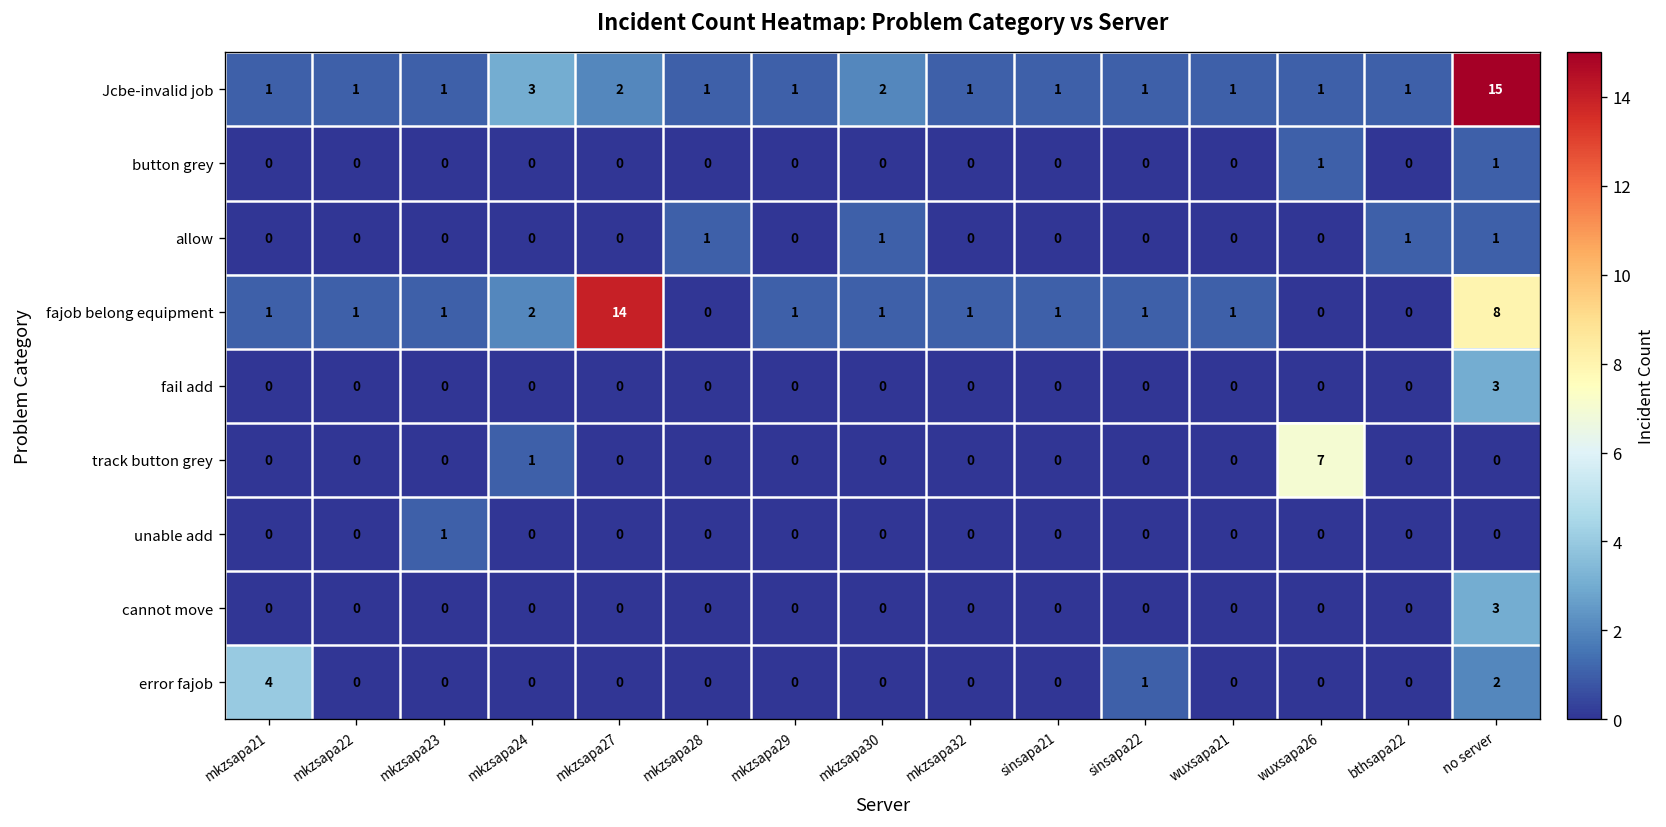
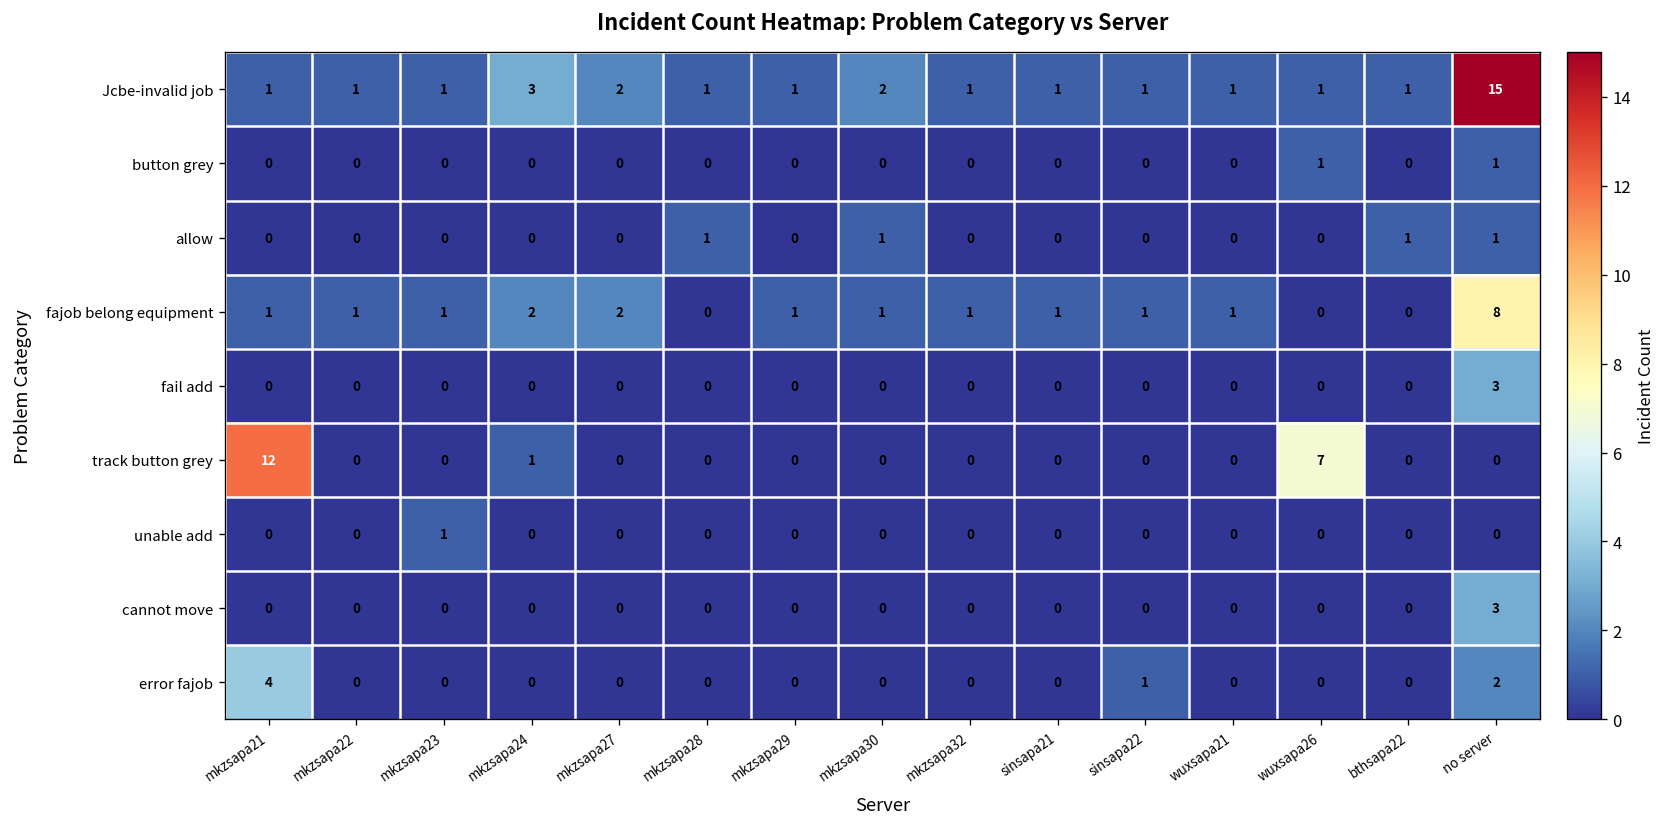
  {
    "Jcbe-invalid job": {
      "mkzsapa21": 1,
      "mkzsapa22": 1,
      "mkzsapa23": 1,
      "mkzsapa24": 3,
      "mkzsapa27": 2,
      "mkzsapa28": 1,
      "mkzsapa29": 1,
      "mkzsapa30": 2,
      "mkzsapa32": 1,
      "sinsapa21": 1,
      "sinsapa22": 1,
      "wuxsapa21": 1,
      "wuxsapa26": 1,
      "bthsapa22": 1,
      "no server": 15
    },
    "button grey": {
      "mkzsapa21": 0,
      "mkzsapa22": 0,
      "mkzsapa23": 0,
      "mkzsapa24": 0,
      "mkzsapa27": 0,
      "mkzsapa28": 0,
      "mkzsapa29": 0,
      "mkzsapa30": 0,
      "mkzsapa32": 0,
      "sinsapa21": 0,
      "sinsapa22": 0,
      "wuxsapa21": 0,
      "wuxsapa26": 1,
      "bthsapa22": 0,
      "no server": 1
    },
    "allow": {
      "mkzsapa21": 0,
      "mkzsapa22": 0,
      "mkzsapa23": 0,
      "mkzsapa24": 0,
      "mkzsapa27": 0,
      "mkzsapa28": 1,
      "mkzsapa29": 0,
      "mkzsapa30": 1,
      "mkzsapa32": 0,
      "sinsapa21": 0,
      "sinsapa22": 0,
      "wuxsapa21": 0,
      "wuxsapa26": 0,
      "bthsapa22": 1,
      "no server": 1
    },
    "fajob belong equipment": {
      "mkzsapa21": 1,
      "mkzsapa22": 1,
      "mkzsapa23": 1,
      "mkzsapa24": 2,
-     "mkzsapa27": 14,
+     "mkzsapa27": 2,
      "mkzsapa28": 0,
      "mkzsapa29": 1,
      "mkzsapa30": 1,
      "mkzsapa32": 1,
      "sinsapa21": 1,
      "sinsapa22": 1,
      "wuxsapa21": 1,
      "wuxsapa26": 0,
      "bthsapa22": 0,
      "no server": 8
    },
    "fail add": {
      "mkzsapa21": 0,
      "mkzsapa22": 0,
      "mkzsapa23": 0,
      "mkzsapa24": 0,
      "mkzsapa27": 0,
      "mkzsapa28": 0,
      "mkzsapa29": 0,
      "mkzsapa30": 0,
      "mkzsapa32": 0,
      "sinsapa21": 0,
      "sinsapa22": 0,
      "wuxsapa21": 0,
      "wuxsapa26": 0,
      "bthsapa22": 0,
      "no server": 3
    },
    "track button grey": {
-     "mkzsapa21": 0,
+     "mkzsapa21": 12,
      "mkzsapa22": 0,
      "mkzsapa23": 0,
      "mkzsapa24": 1,
      "mkzsapa27": 0,
      "mkzsapa28": 0,
      "mkzsapa29": 0,
      "mkzsapa30": 0,
      "mkzsapa32": 0,
      "sinsapa21": 0,
      "sinsapa22": 0,
      "wuxsapa21": 0,
      "wuxsapa26": 7,
      "bthsapa22": 0,
      "no server": 0
    },
    "unable add": {
      "mkzsapa21": 0,
      "mkzsapa22": 0,
      "mkzsapa23": 1,
      "mkzsapa24": 0,
      "mkzsapa27": 0,
      "mkzsapa28": 0,
      "mkzsapa29": 0,
      "mkzsapa30": 0,
      "mkzsapa32": 0,
      "sinsapa21": 0,
      "sinsapa22": 0,
      "wuxsapa21": 0,
      "wuxsapa26": 0,
      "bthsapa22": 0,
      "no server": 0
    },
    "cannot move": {
      "mkzsapa21": 0,
      "mkzsapa22": 0,
      "mkzsapa23": 0,
      "mkzsapa24": 0,
      "mkzsapa27": 0,
      "mkzsapa28": 0,
      "mkzsapa29": 0,
      "mkzsapa30": 0,
      "mkzsapa32": 0,
      "sinsapa21": 0,
      "sinsapa22": 0,
      "wuxsapa21": 0,
      "wuxsapa26": 0,
      "bthsapa22": 0,
      "no server": 3
    },
    "error fajob": {
      "mkzsapa21": 4,
      "mkzsapa22": 0,
      "mkzsapa23": 0,
      "mkzsapa24": 0,
      "mkzsapa27": 0,
      "mkzsapa28": 0,
      "mkzsapa29": 0,
      "mkzsapa30": 0,
      "mkzsapa32": 0,
      "sinsapa21": 0,
      "sinsapa22": 1,
      "wuxsapa21": 0,
      "wuxsapa26": 0,
      "bthsapa22": 0,
      "no server": 2
    }
  }
